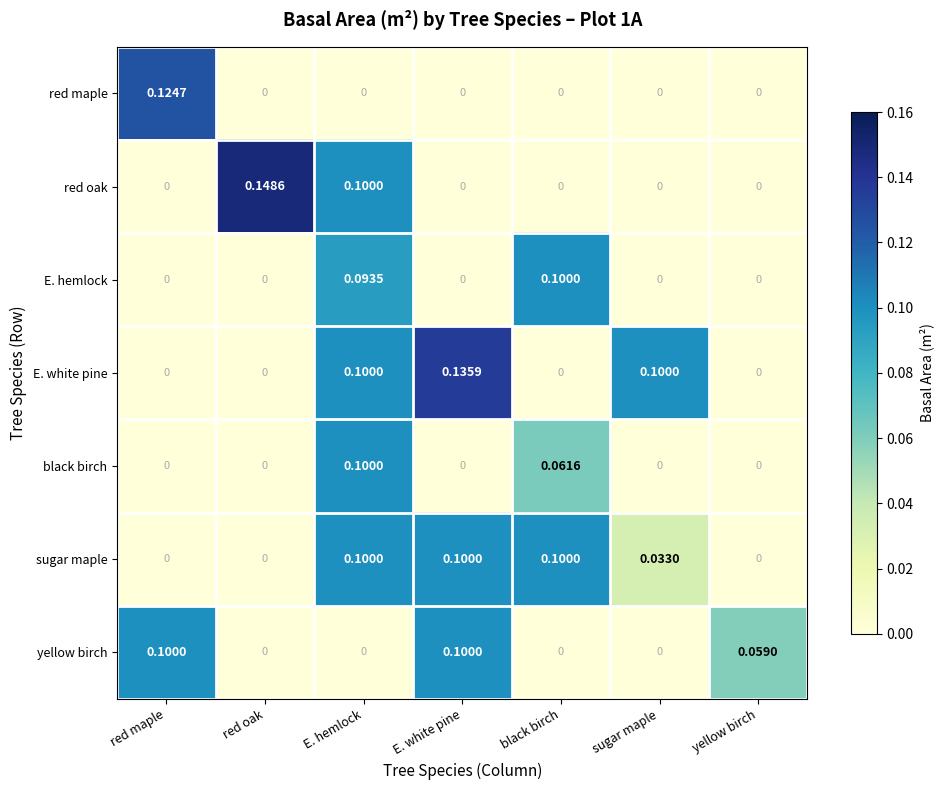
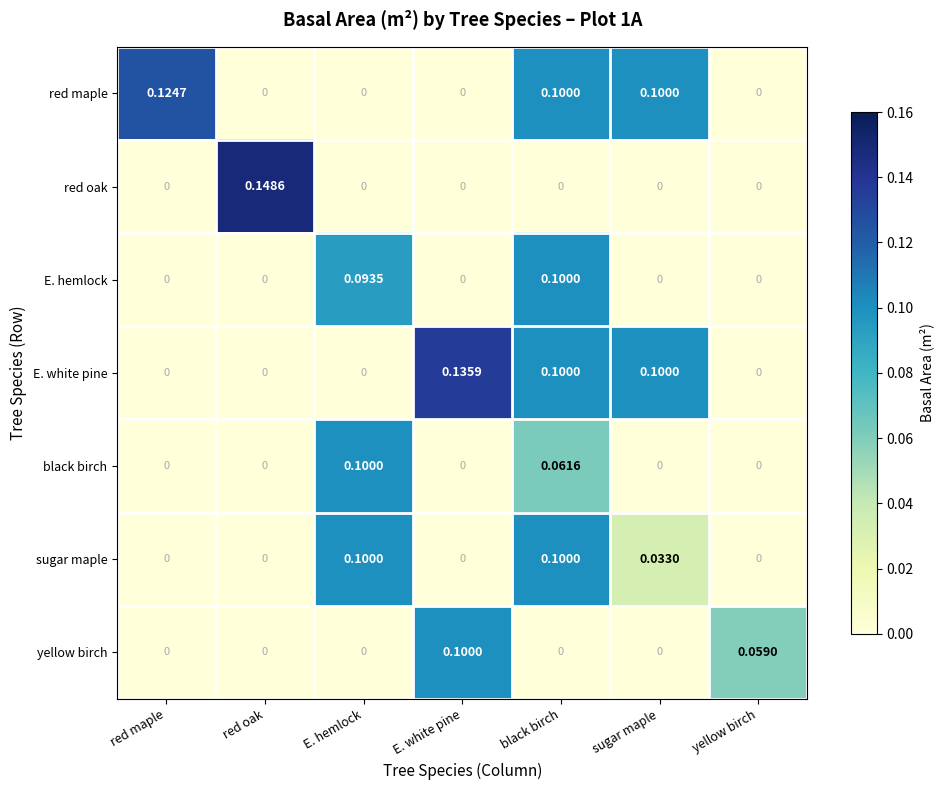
  {
    "red maple": {
      "red maple": 0.1247,
      "red oak": 0,
      "E. hemlock": 0,
      "E. white pine": 0,
-     "black birch": 0,
-     "sugar maple": 0,
+     "black birch": 0.1000,
+     "sugar maple": 0.1000,
      "yellow birch": 0
    },
    "red oak": {
      "red maple": 0,
      "red oak": 0.1486,
-     "E. hemlock": 0.1000,
+     "E. hemlock": 0,
      "E. white pine": 0,
      "black birch": 0,
      "sugar maple": 0,
      "yellow birch": 0
    },
    "E. hemlock": {
      "red maple": 0,
      "red oak": 0,
      "E. hemlock": 0.0935,
      "E. white pine": 0,
      "black birch": 0.1000,
      "sugar maple": 0,
      "yellow birch": 0
    },
    "E. white pine": {
      "red maple": 0,
      "red oak": 0,
-     "E. hemlock": 0.1000,
+     "E. hemlock": 0,
      "E. white pine": 0.1359,
-     "black birch": 0,
+     "black birch": 0.1000,
      "sugar maple": 0.1000,
      "yellow birch": 0
    },
    "black birch": {
      "red maple": 0,
      "red oak": 0,
      "E. hemlock": 0.1000,
      "E. white pine": 0,
      "black birch": 0.0616,
      "sugar maple": 0,
      "yellow birch": 0
    },
    "sugar maple": {
      "red maple": 0,
      "red oak": 0,
      "E. hemlock": 0.1000,
-     "E. white pine": 0.1000,
+     "E. white pine": 0,
      "black birch": 0.1000,
      "sugar maple": 0.0330,
      "yellow birch": 0
    },
    "yellow birch": {
-     "red maple": 0.1000,
+     "red maple": 0,
      "red oak": 0,
      "E. hemlock": 0,
      "E. white pine": 0.1000,
      "black birch": 0,
      "sugar maple": 0,
      "yellow birch": 0.0590
    }
  }
